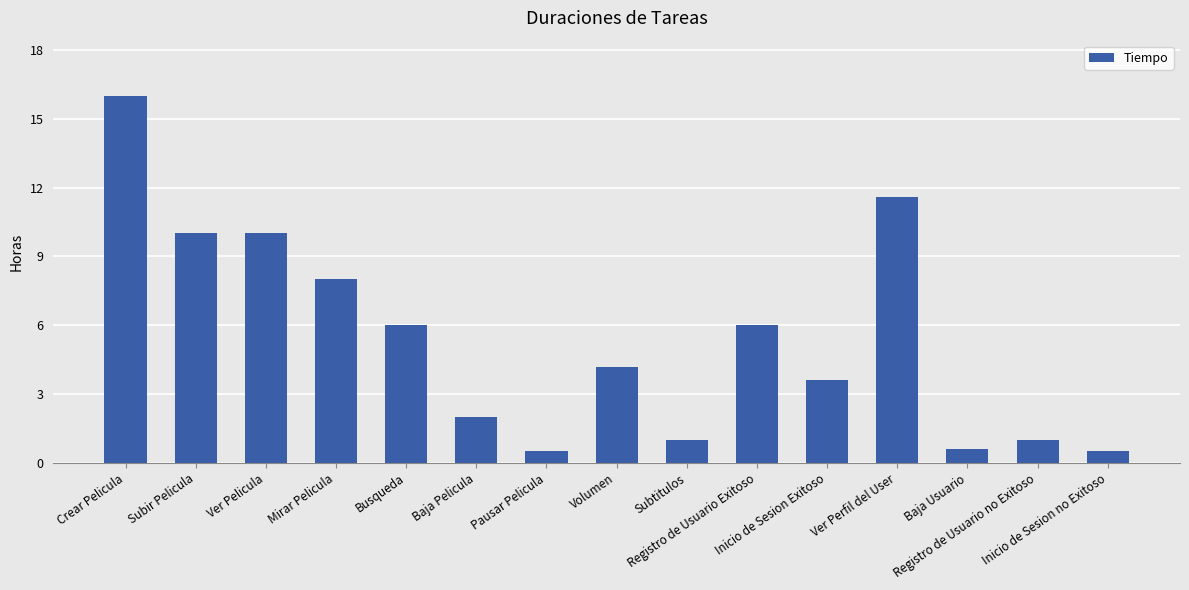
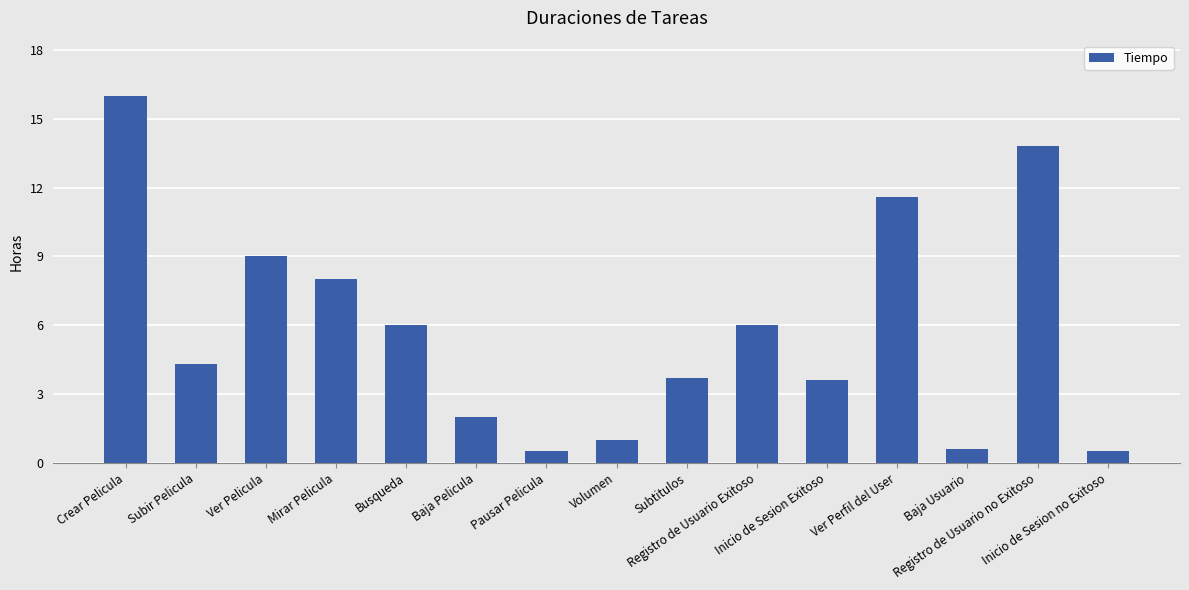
  {
    "Crear Pelicula": 16.0,
-   "Subir Pelicula": 10.0,
-   "Ver Pelicula": 10,
+   "Subir Pelicula": 4.3,
+   "Ver Pelicula": 9,
    "Mirar Pelicula": 8.0,
    "Busqueda": 6.0,
    "Baja Pelicula": 2.0,
    "Pausar Pelicula": 0.5,
-   "Volumen": 4.2,
-   "Subtitulos": 1.0,
+   "Volumen": 1.0,
+   "Subtitulos": 3.7,
    "Registro de Usuario Exitoso": 6.0,
    "Inicio de Sesion Exitoso": 3.6,
    "Ver Perfil del User": 11.6,
    "Baja Usuario": 0.6,
-   "Registro de Usuario no Exitoso": 1.0,
+   "Registro de Usuario no Exitoso": 13.8,
    "Inicio de Sesion no Exitoso": 0.5
  }
